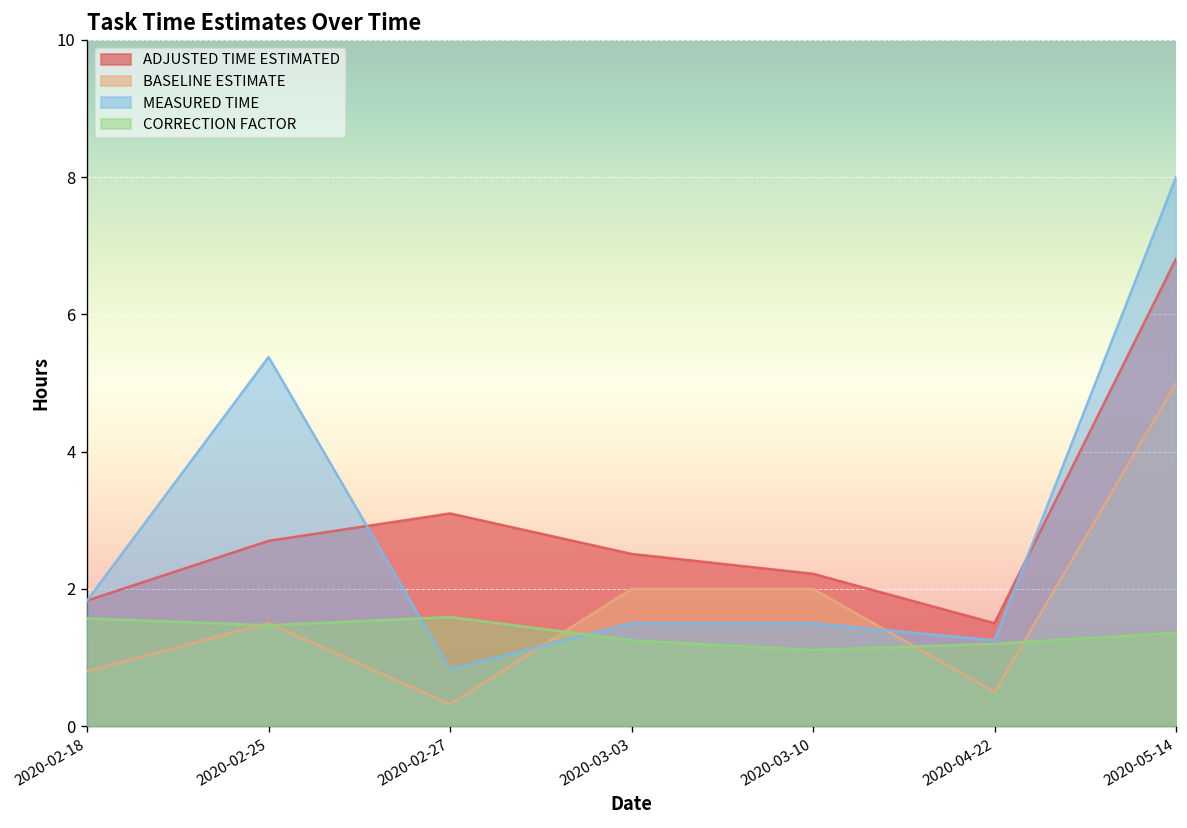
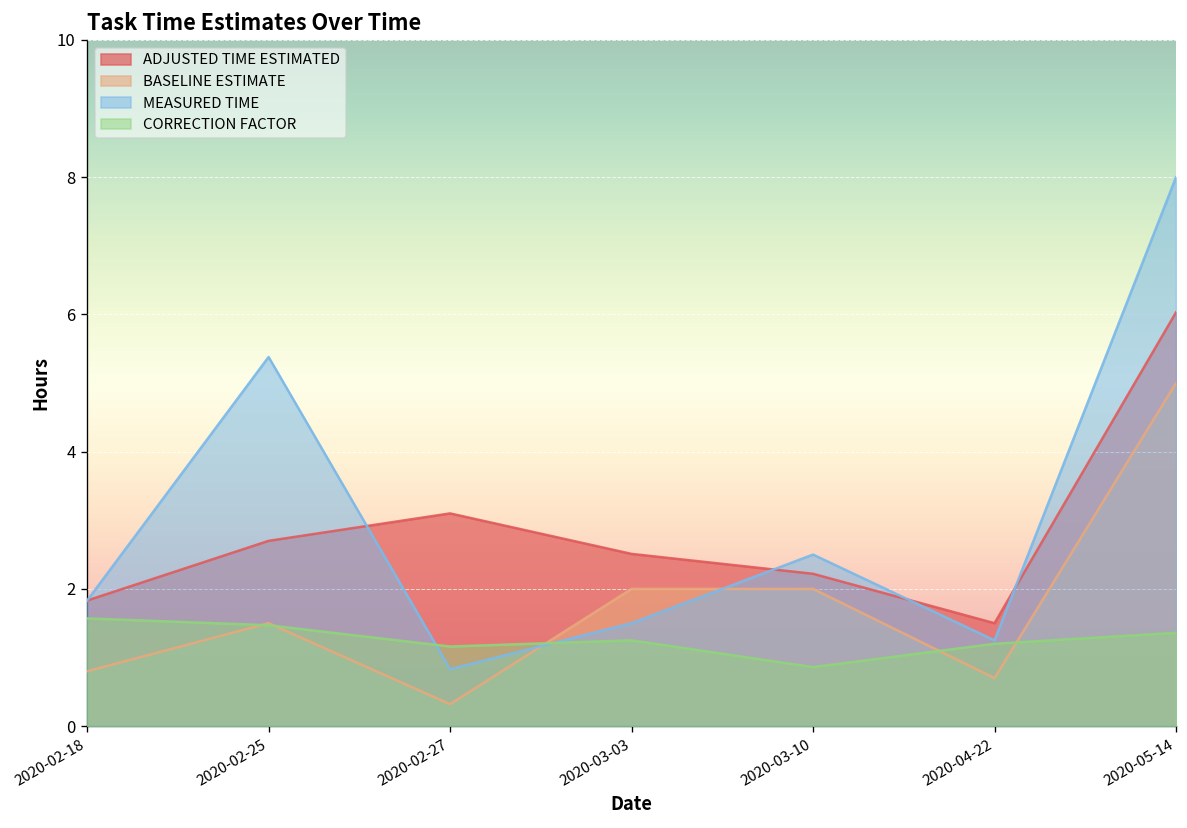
  {
    "ADJUSTED TIME ESTIMATED": {
      "2020-02-25": 2.7,
      "2020-02-27": 3.1,
      "2020-03-03": 2.5,
      "2020-03-10": 2.2,
      "2020-04-22": 1.5,
-     "2020-05-14": 6.8
+     "2020-05-14": 6.0
    },
    "BASELINE ESTIMATE": {
      "2020-02-18": 0.8,
      "2020-02-27": 0.3,
      "2020-03-03": 2.0,
      "2020-03-10": 2.0,
-     "2020-04-22": 0.5,
+     "2020-04-22": 0.7,
      "2020-05-14": 5.0
    },
    "MEASURED TIME": {
      "2020-02-25": 5.4,
      "2020-02-27": 0.8,
      "2020-03-03": 1.5,
-     "2020-03-10": 1.5,
+     "2020-03-10": 2.5,
      "2020-04-22": 1.3,
      "2020-05-14": 8.0
    },
    "CORRECTION FACTOR": {
      "2020-02-18": 1.6,
-     "2020-02-27": 1.6,
+     "2020-02-27": 1.2,
      "2020-03-03": 1.3,
-     "2020-03-10": 1.1,
+     "2020-03-10": 0.9,
      "2020-04-22": 1.2,
      "2020-05-14": 1.4
    }
  }
